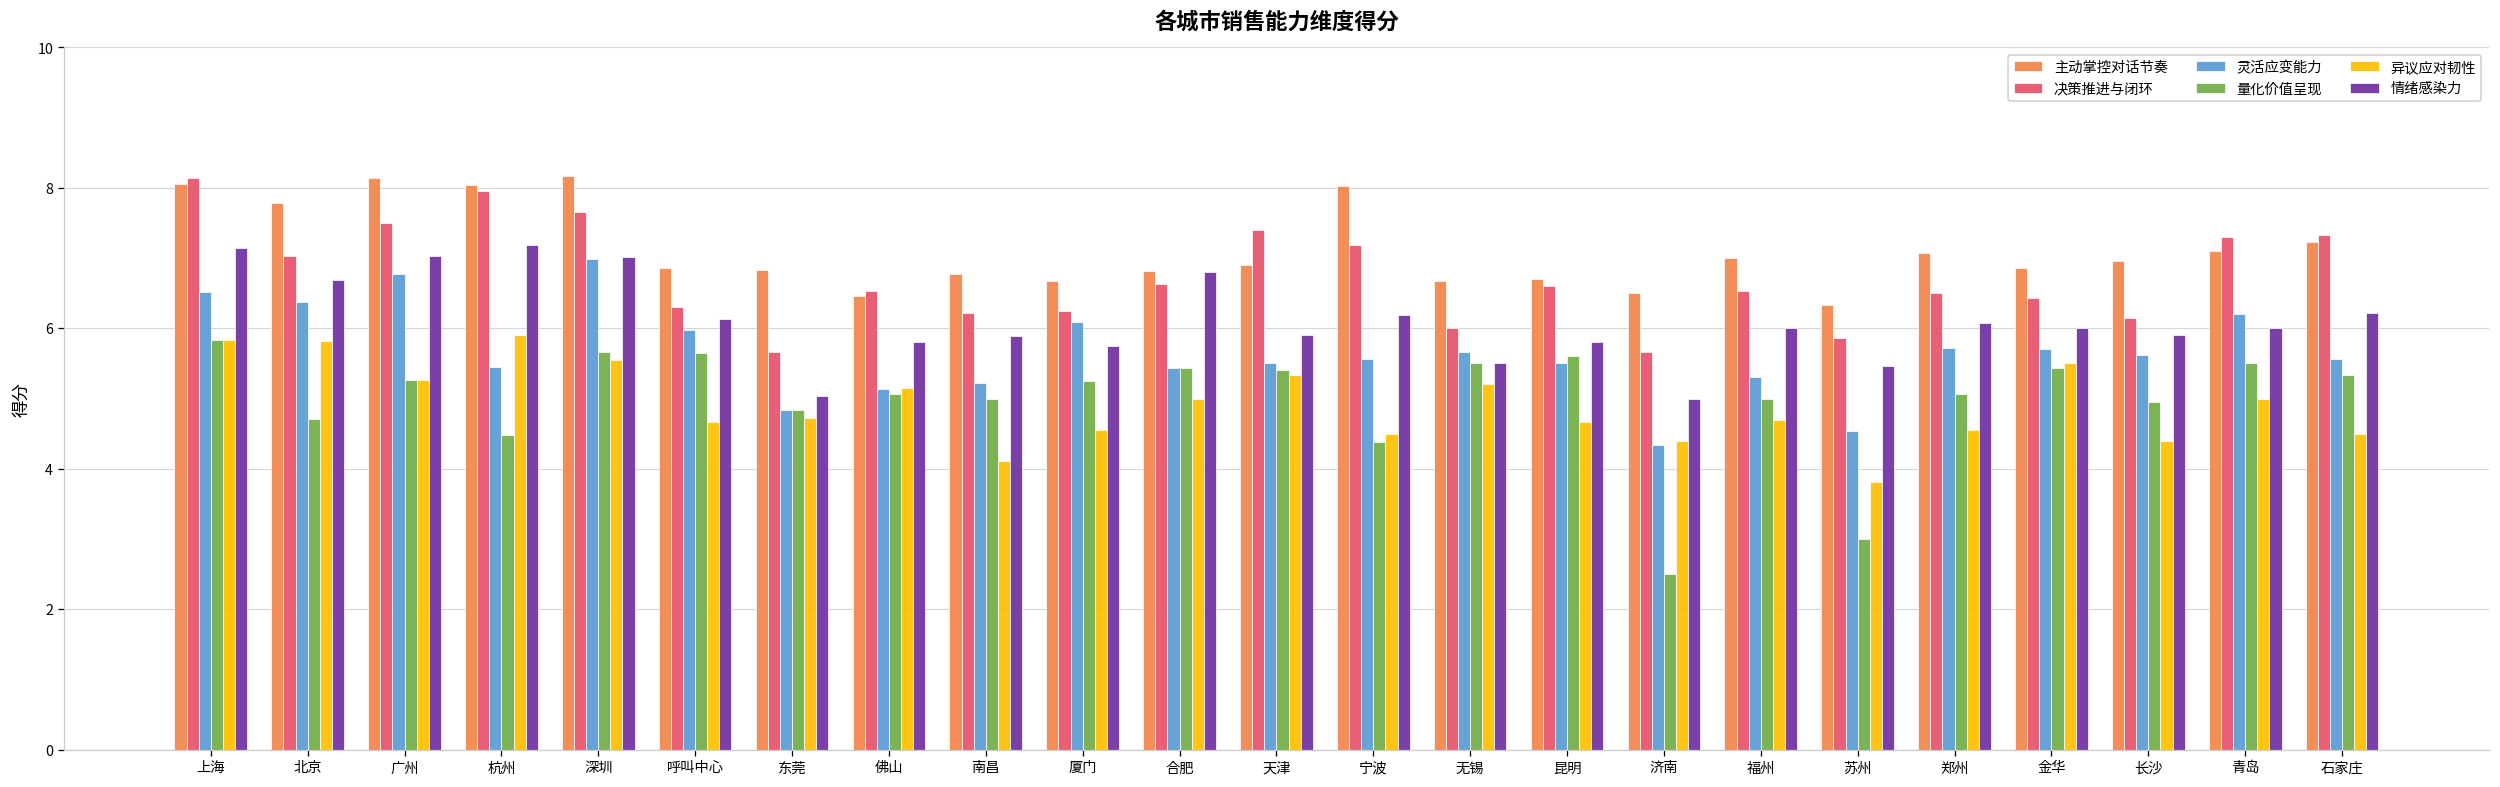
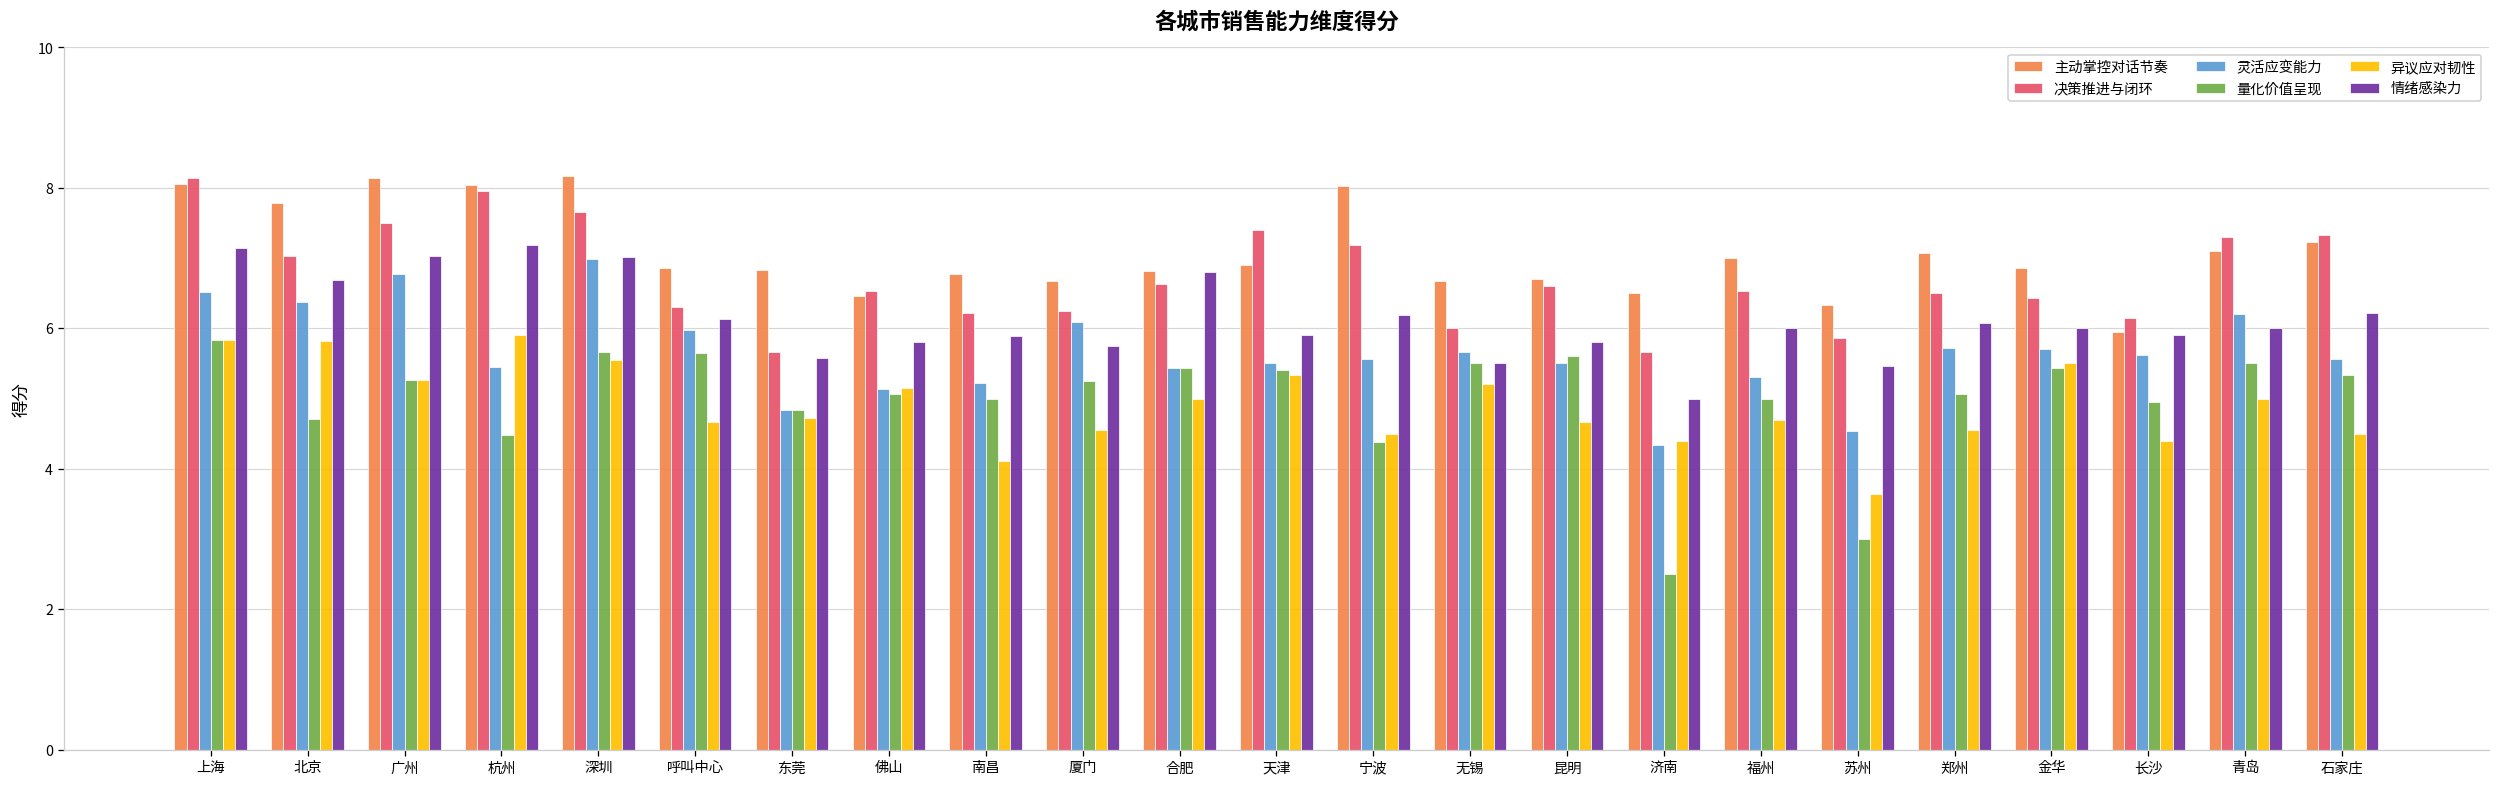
  {
    "主动掌控对话节奏": {
      "上海": 8.1,
      "北京": 7.8,
      "广州": 8.1,
      "杭州": 8.0,
      "深圳": 8.2,
      "呼叫中心": 6.9,
      "东莞": 6.8,
      "佛山": 6.5,
      "南昌": 6.8,
      "厦门": 6.7,
      "合肥": 6.8,
      "天津": 6.9,
      "宁波": 8.0,
      "无锡": 6.7,
      "昆明": 6.7,
      "济南": 6.5,
      "福州": 7.0,
      "苏州": 6.3,
      "郑州": 7.1,
      "金华": 6.9,
-     "长沙": 7.0,
+     "长沙": 5.9,
      "青岛": 7.1,
      "石家庄": 7.2
    },
    "决策推进与闭环": {
      "上海": 8.1,
      "北京": 7.0,
      "广州": 7.5,
      "杭州": 8.0,
      "深圳": 7.7,
      "呼叫中心": 6.3,
      "东莞": 5.7,
      "佛山": 6.5,
      "南昌": 6.2,
      "厦门": 6.3,
      "合肥": 6.6,
      "天津": 7.4,
      "宁波": 7.2,
      "无锡": 6.0,
      "昆明": 6.6,
      "济南": 5.7,
      "福州": 6.5,
      "苏州": 5.9,
      "郑州": 6.5,
      "金华": 6.4,
      "长沙": 6.1,
      "青岛": 7.3,
      "石家庄": 7.3
    },
    "灵活应变能力": {
      "上海": 6.5,
      "北京": 6.4,
      "广州": 6.8,
      "杭州": 5.5,
      "深圳": 7.0,
      "呼叫中心": 6.0,
      "东莞": 4.8,
      "佛山": 5.1,
      "南昌": 5.2,
      "厦门": 6.1,
      "合肥": 5.4,
      "天津": 5.5,
      "宁波": 5.6,
      "无锡": 5.7,
      "昆明": 5.5,
      "济南": 4.3,
      "福州": 5.3,
      "苏州": 4.5,
      "郑州": 5.7,
      "金华": 5.7,
      "长沙": 5.6,
      "青岛": 6.2,
      "石家庄": 5.6
    },
    "量化价值呈现": {
      "上海": 5.8,
      "北京": 4.7,
      "广州": 5.3,
      "杭州": 4.5,
      "深圳": 5.7,
      "呼叫中心": 5.6,
      "东莞": 4.8,
      "佛山": 5.1,
      "南昌": 5.0,
      "厦门": 5.3,
      "合肥": 5.4,
      "天津": 5.4,
      "宁波": 4.4,
      "无锡": 5.5,
      "昆明": 5.6,
      "济南": 2.5,
      "福州": 5.0,
      "苏州": 3.0,
      "郑州": 5.1,
      "金华": 5.4,
      "长沙": 5.0,
      "青岛": 5.5,
      "石家庄": 5.3
    },
    "异议应对韧性": {
      "上海": 5.8,
      "北京": 5.8,
      "广州": 5.3,
      "杭州": 5.9,
      "深圳": 5.6,
      "呼叫中心": 4.7,
      "东莞": 4.7,
      "佛山": 5.2,
      "南昌": 4.1,
      "厦门": 4.5,
      "合肥": 5.0,
      "天津": 5.3,
      "宁波": 4.5,
      "无锡": 5.2,
      "昆明": 4.7,
      "济南": 4.4,
      "福州": 4.7,
-     "苏州": 3.8,
+     "苏州": 3.6,
      "郑州": 4.5,
      "金华": 5.5,
      "长沙": 4.4,
      "青岛": 5.0,
      "石家庄": 4.5
    },
    "情绪感染力": {
      "上海": 7.1,
      "北京": 6.7,
      "广州": 7.0,
      "杭州": 7.2,
      "深圳": 7.0,
      "呼叫中心": 6.1,
-     "东莞": 5.0,
+     "东莞": 5.6,
      "佛山": 5.8,
      "南昌": 5.9,
      "厦门": 5.8,
      "合肥": 6.8,
      "天津": 5.9,
      "宁波": 6.2,
      "无锡": 5.5,
      "昆明": 5.8,
      "济南": 5.0,
      "福州": 6.0,
      "苏州": 5.5,
      "郑州": 6.1,
      "金华": 6.0,
      "长沙": 5.9,
      "青岛": 6.0,
      "石家庄": 6.2
    }
  }
